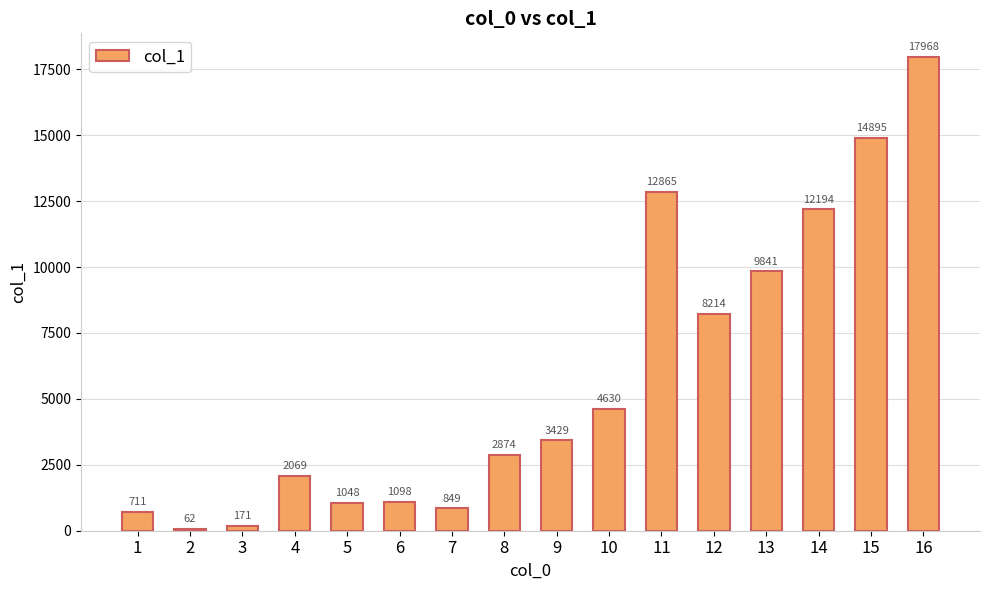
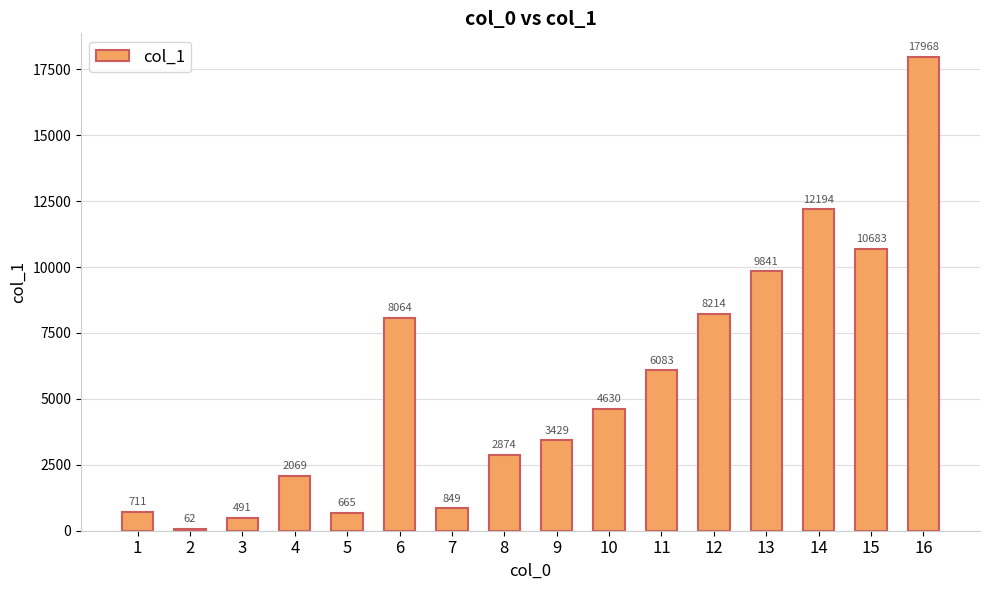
  {
    "1": 711,
    "2": 62,
-   "3": 171,
+   "3": 491,
    "4": 2069,
-   "5": 1048,
-   "6": 1098,
+   "5": 665,
+   "6": 8064,
    "7": 849,
    "8": 2874,
    "9": 3429,
    "10": 4630,
-   "11": 12865,
+   "11": 6083,
    "12": 8214,
    "13": 9841,
    "14": 12194,
-   "15": 14895,
+   "15": 10683,
    "16": 17968
  }
